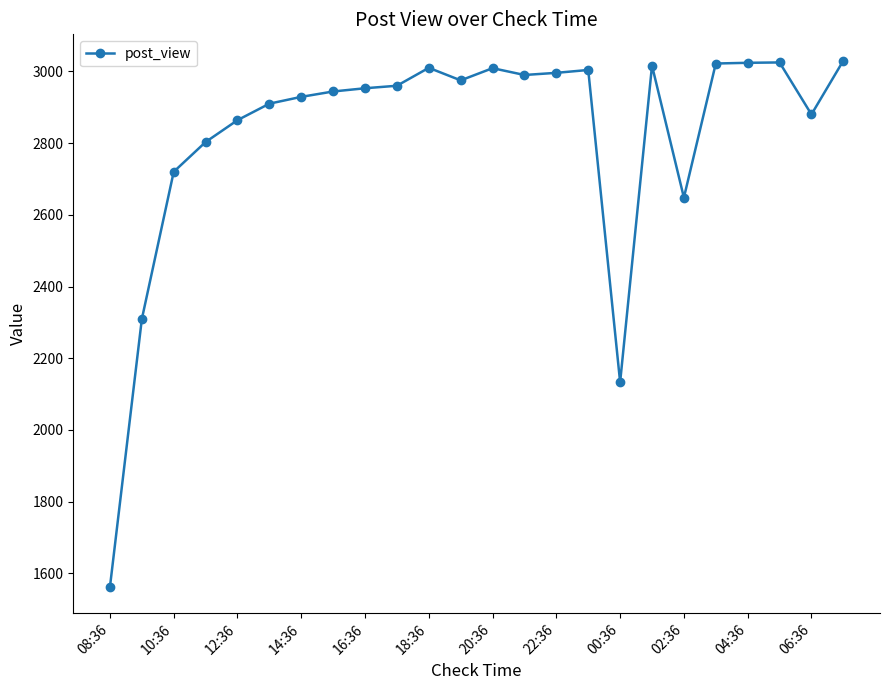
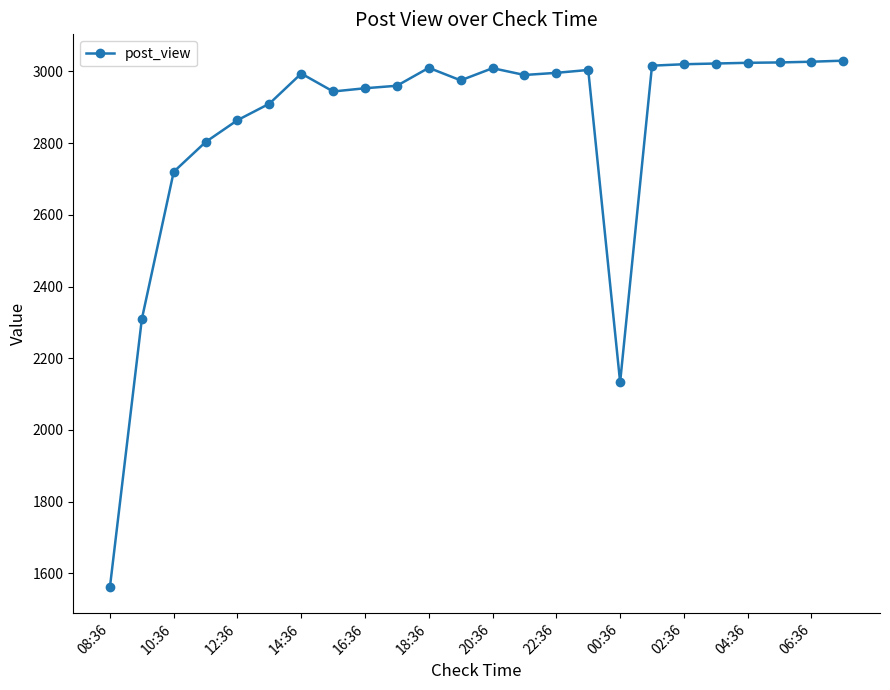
  {
    "08:36": 1560,
    "10:36": 2720,
    "12:36": 2860,
-   "14:36": 2930,
+   "14:36": 2990,
    "16:36": 2950,
    "18:36": 3010,
    "20:36": 3010,
    "22:36": 3000,
    "00:36": 2130,
-   "02:36": 2650,
+   "02:36": 3020,
    "04:36": 3020,
-   "06:36": 2880
+   "06:36": 3030
  }
